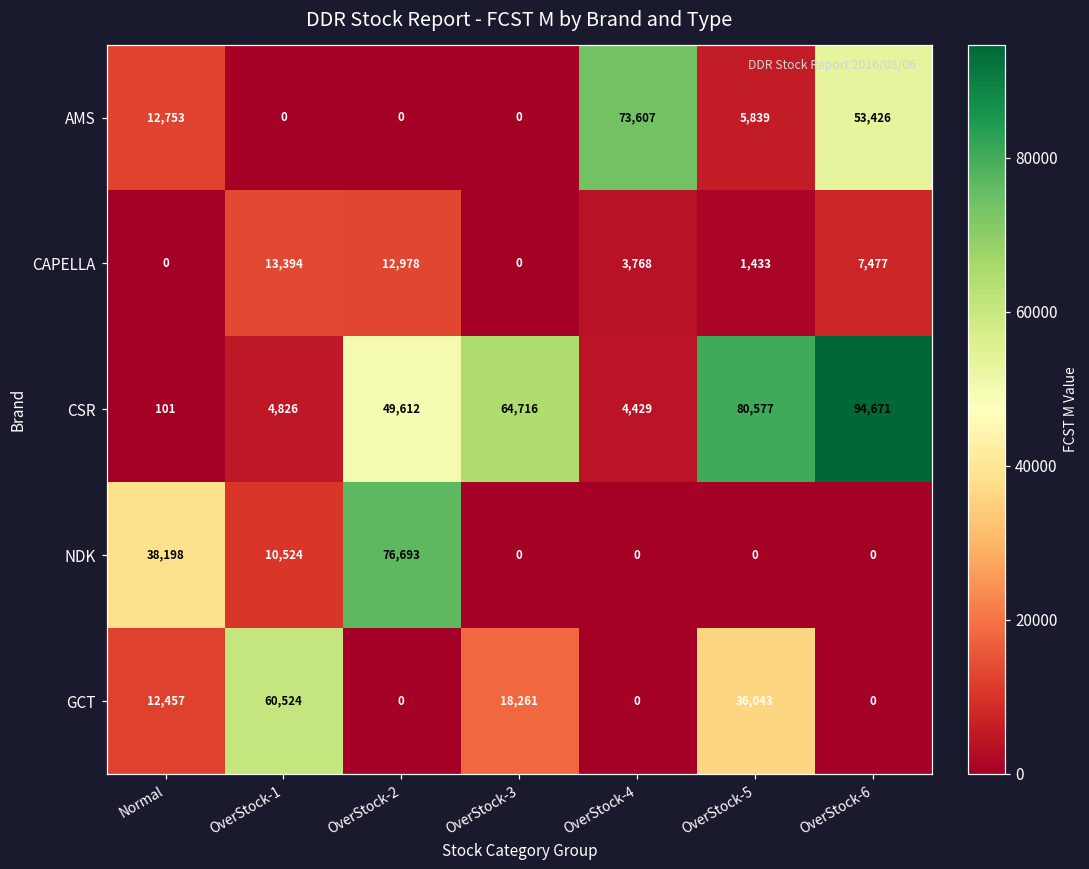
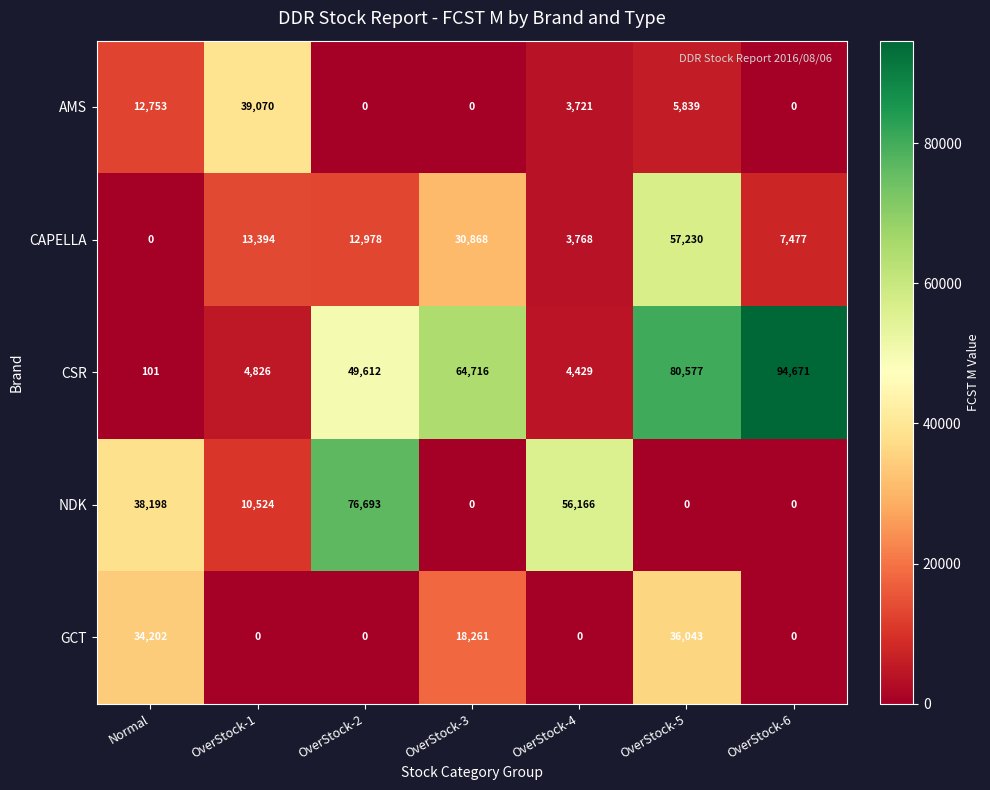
  {
    "AMS": {
      "Normal": "12,753",
-     "OverStock-1": "0",
+     "OverStock-1": "39,070",
      "OverStock-2": "0",
      "OverStock-3": "0",
-     "OverStock-4": "73,607",
+     "OverStock-4": "3,721",
      "OverStock-5": "5,839",
-     "OverStock-6": "53,426"
+     "OverStock-6": "0"
    },
    "CAPELLA": {
      "Normal": "0",
      "OverStock-1": "13,394",
      "OverStock-2": "12,978",
-     "OverStock-3": "0",
+     "OverStock-3": "30,868",
      "OverStock-4": "3,768",
-     "OverStock-5": "1,433",
+     "OverStock-5": "57,230",
      "OverStock-6": "7,477"
    },
    "CSR": {
      "Normal": "101",
      "OverStock-1": "4,826",
      "OverStock-2": "49,612",
      "OverStock-3": "64,716",
      "OverStock-4": "4,429",
      "OverStock-5": "80,577",
      "OverStock-6": "94,671"
    },
    "NDK": {
      "Normal": "38,198",
      "OverStock-1": "10,524",
      "OverStock-2": "76,693",
      "OverStock-3": "0",
-     "OverStock-4": "0",
+     "OverStock-4": "56,166",
      "OverStock-5": "0",
      "OverStock-6": "0"
    },
    "GCT": {
-     "Normal": "12,457",
-     "OverStock-1": "60,524",
+     "Normal": "34,202",
+     "OverStock-1": "0",
      "OverStock-2": "0",
      "OverStock-3": "18,261",
      "OverStock-4": "0",
      "OverStock-5": "36,043",
      "OverStock-6": "0"
    }
  }
